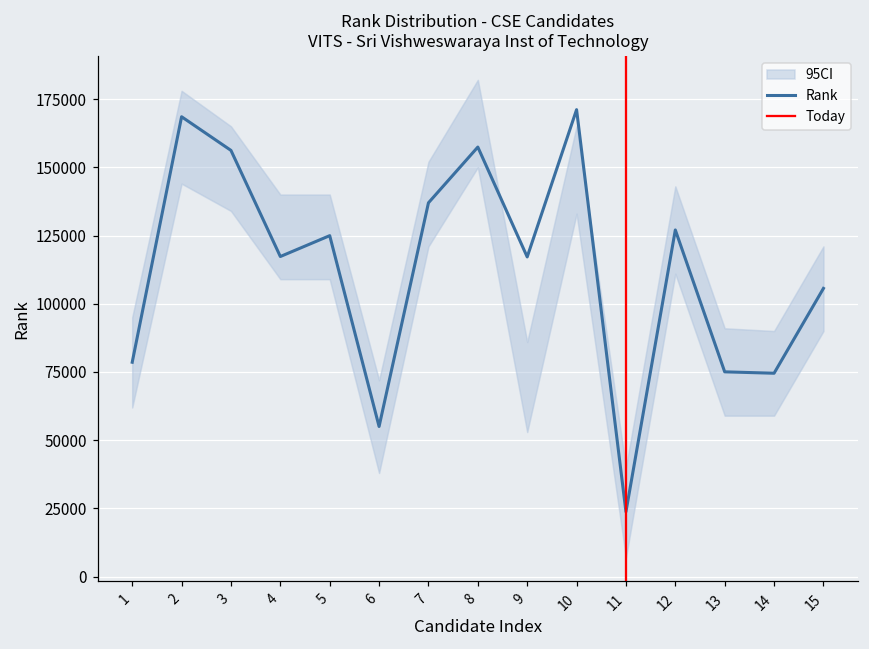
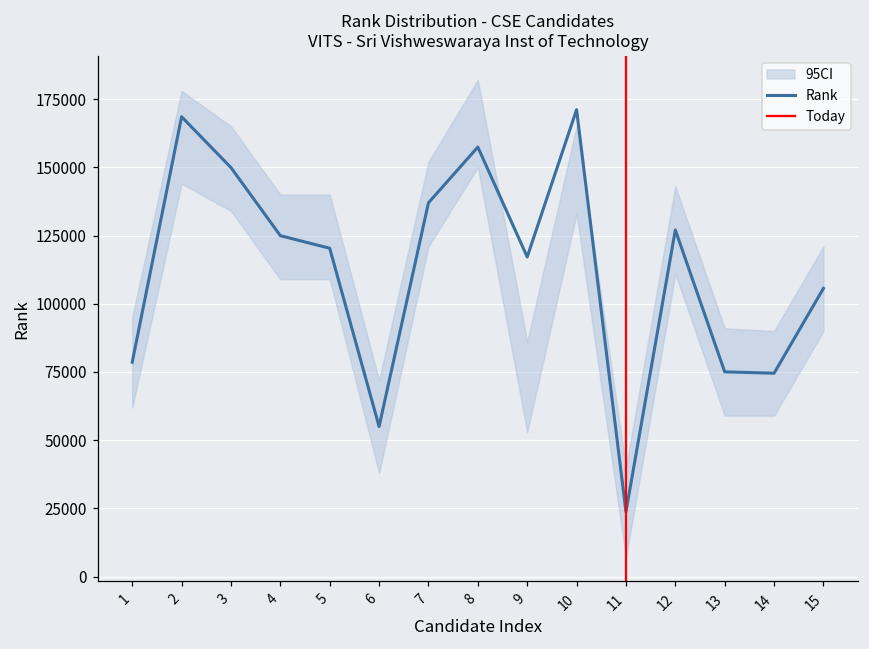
  {
    "Rank": {
      "1": 79000,
      "2": 169000,
-     "3": 156000,
-     "4": 117000,
-     "5": 125000,
+     "3": 150000,
+     "4": 125000,
+     "5": 120000,
      "6": 55000,
      "7": 137000,
      "8": 157000,
      "9": 117000,
      "10": 171000,
      "11": 24000,
      "12": 127000,
      "13": 75000,
      "14": 75000,
      "15": 106000
    }
  }
